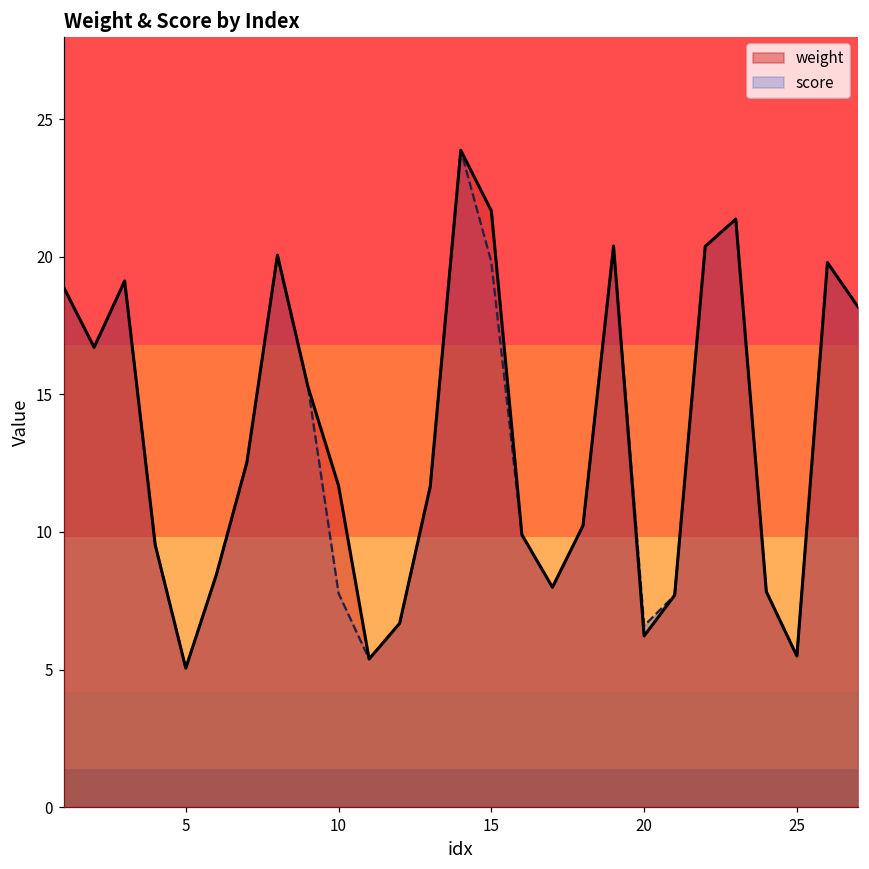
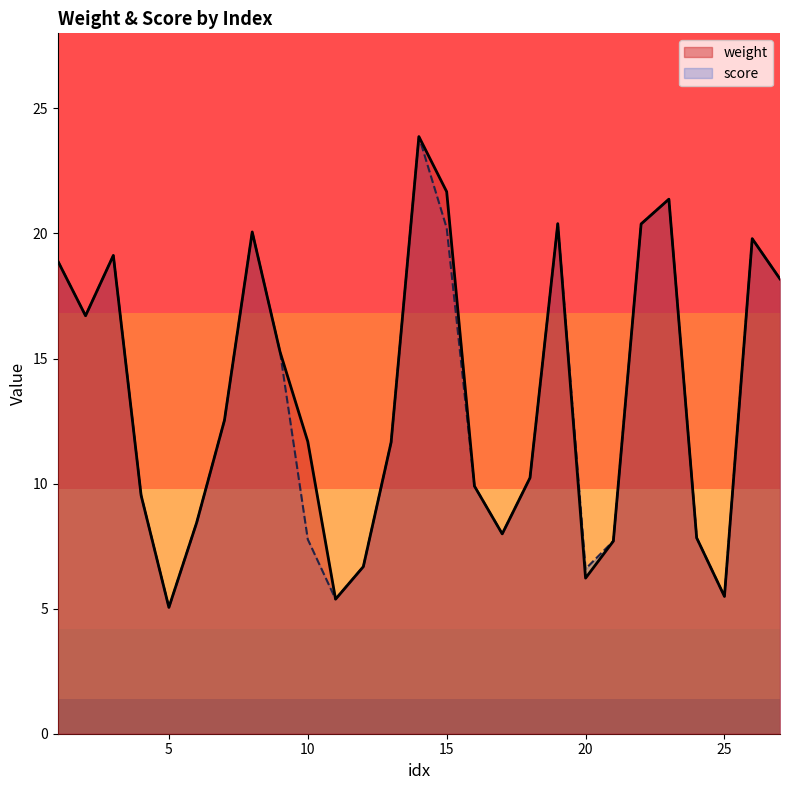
  {
    "weight": {
      "10": 11.7,
      "15": 21.7,
      "20": 6.2
    },
    "score": {
      "10": 7.8,
-     "15": 19.8,
+     "15": 20.2,
      "20": 6.6
    }
  }
